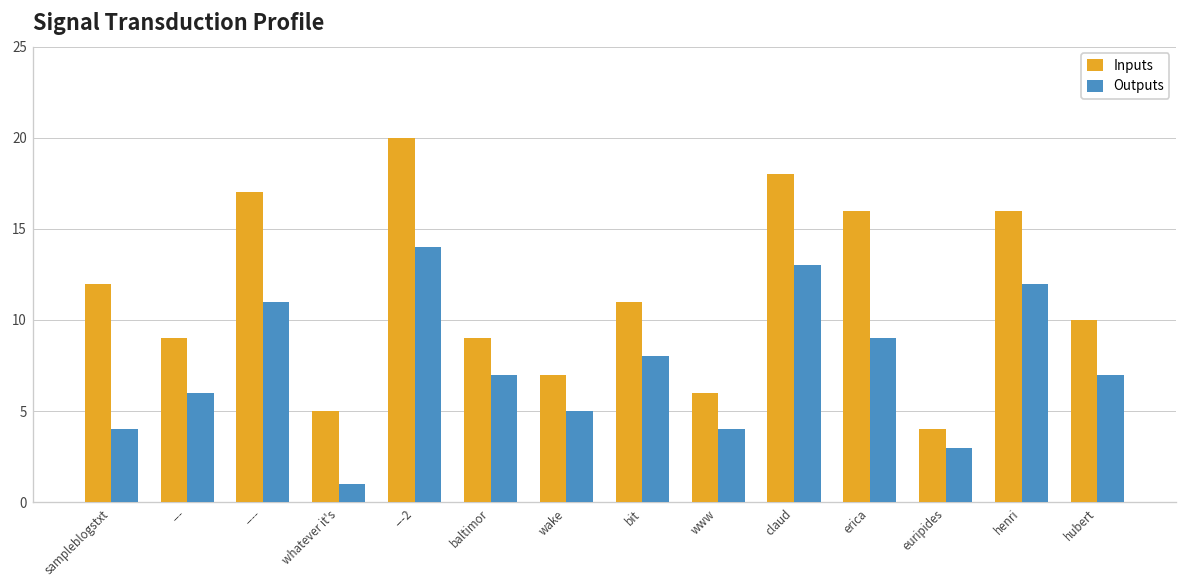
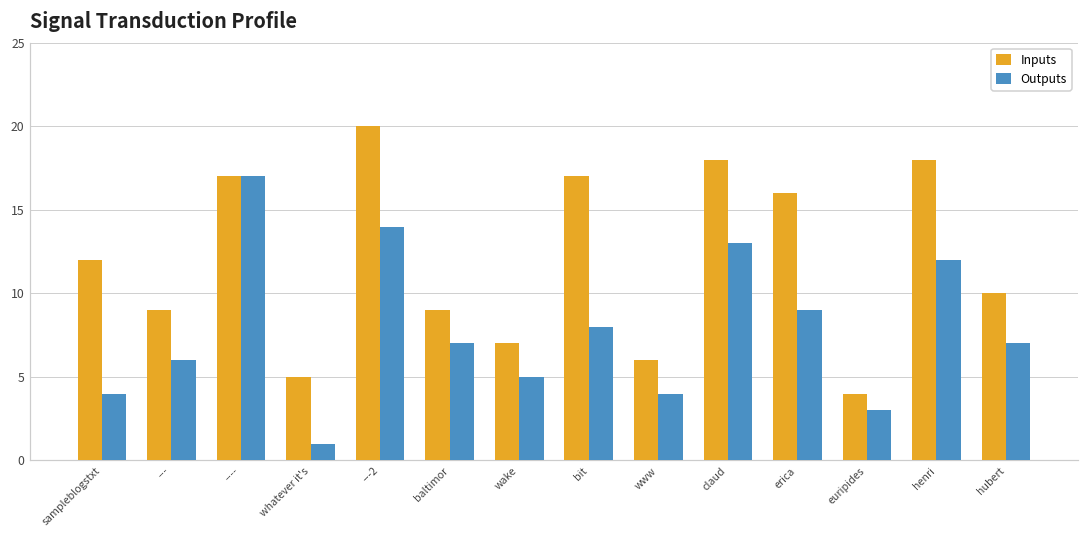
  {
    "Inputs": {
      "sampleblogstxt": 12,
      "---": 9,
      "----": 17,
      "whatever it's": 5,
      "---2": 20,
      "baltimor": 9,
      "wake": 7,
-     "bit": 11,
+     "bit": 17,
      "www": 6,
      "claud": 18,
      "erica": 16,
      "euripides": 4,
-     "henri": 16,
+     "henri": 18,
      "hubert": 10
    },
    "Outputs": {
      "sampleblogstxt": 4,
      "---": 6,
-     "----": 11,
+     "----": 17,
      "whatever it's": 1,
      "---2": 14,
      "baltimor": 7,
      "wake": 5,
      "bit": 8,
      "www": 4,
      "claud": 13,
      "erica": 9,
      "euripides": 3,
      "henri": 12,
      "hubert": 7
    }
  }
